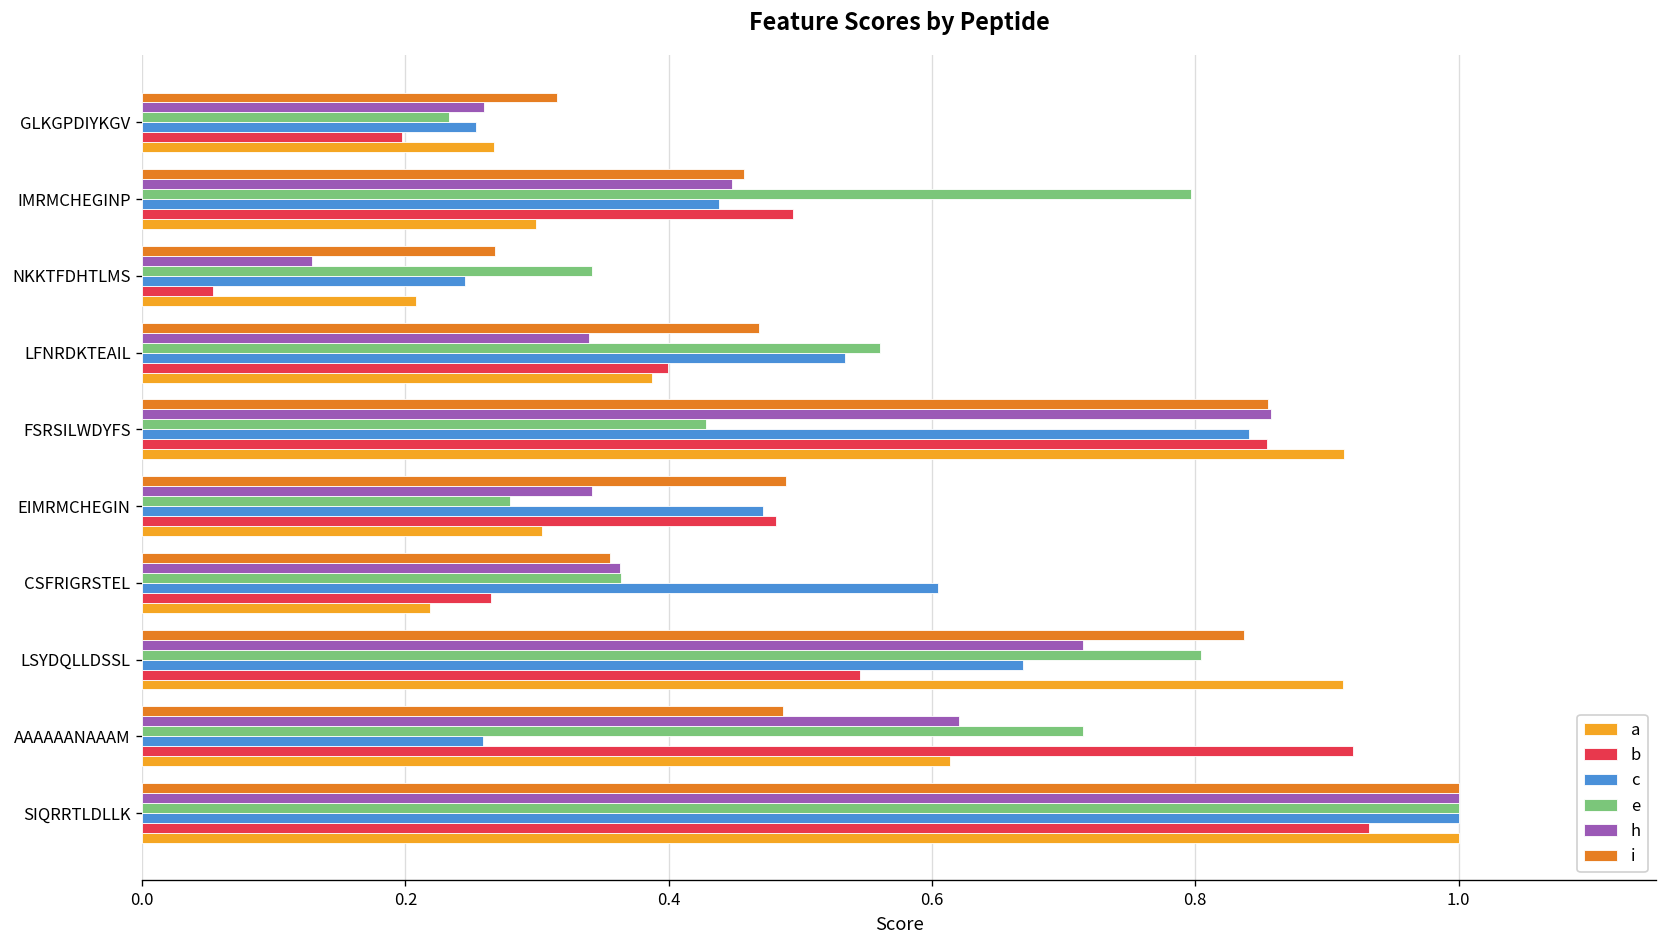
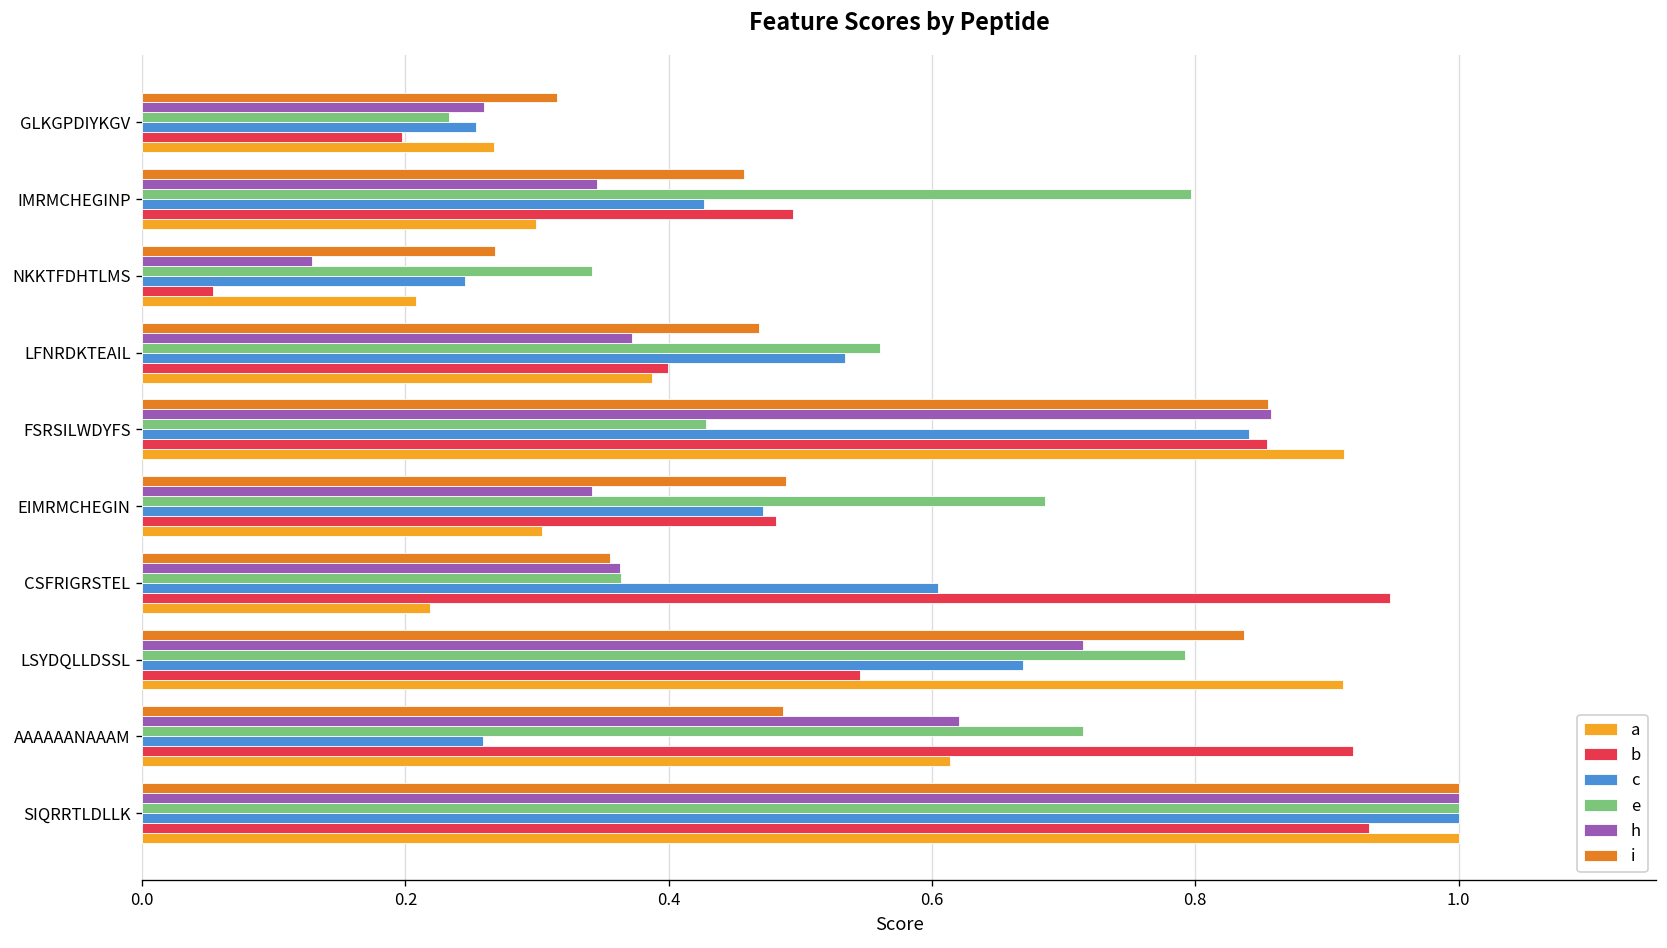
  {
    "b": {
      "GLKGPDIYKGV": 0.197,
      "IMRMCHEGINP": 0.494,
      "NKKTFDHTLMS": 0.054,
      "LFNRDKTEAIL": 0.399,
      "FSRSILWDYFS": 0.854,
      "EIMRMCHEGIN": 0.481,
-     "CSFRIGRSTEL": 0.265,
+     "CSFRIGRSTEL": 0.948,
      "LSYDQLLDSSL": 0.545,
      "AAAAAANAAAM": 0.920,
      "SIQRRTLDLLK": 0.932
    },
    "c": {
      "GLKGPDIYKGV": 0.253,
-     "IMRMCHEGINP": 0.438,
+     "IMRMCHEGINP": 0.427,
      "NKKTFDHTLMS": 0.245,
      "LFNRDKTEAIL": 0.534,
      "FSRSILWDYFS": 0.841,
      "EIMRMCHEGIN": 0.472,
      "CSFRIGRSTEL": 0.604,
      "LSYDQLLDSSL": 0.669,
      "AAAAAANAAAM": 0.259,
      "SIQRRTLDLLK": 1.000
    },
    "e": {
      "GLKGPDIYKGV": 0.233,
      "IMRMCHEGINP": 0.797,
      "NKKTFDHTLMS": 0.342,
      "LFNRDKTEAIL": 0.561,
      "FSRSILWDYFS": 0.428,
-     "EIMRMCHEGIN": 0.279,
+     "EIMRMCHEGIN": 0.686,
      "CSFRIGRSTEL": 0.364,
-     "LSYDQLLDSSL": 0.804,
+     "LSYDQLLDSSL": 0.792,
      "AAAAAANAAAM": 0.715,
      "SIQRRTLDLLK": 1.000
    },
    "h": {
      "GLKGPDIYKGV": 0.259,
-     "IMRMCHEGINP": 0.448,
+     "IMRMCHEGINP": 0.345,
      "NKKTFDHTLMS": 0.129,
-     "LFNRDKTEAIL": 0.340,
+     "LFNRDKTEAIL": 0.372,
      "FSRSILWDYFS": 0.858,
      "EIMRMCHEGIN": 0.342,
      "CSFRIGRSTEL": 0.363,
      "LSYDQLLDSSL": 0.714,
      "AAAAAANAAAM": 0.620,
      "SIQRRTLDLLK": 1.000
    }
  }
